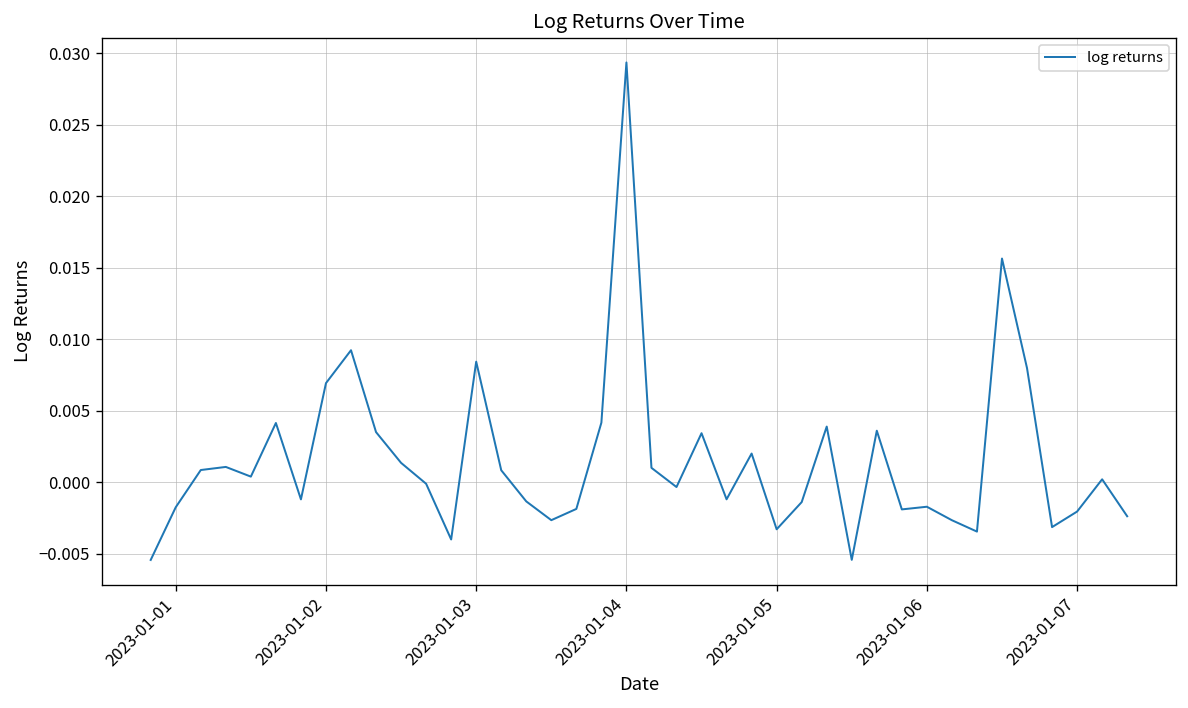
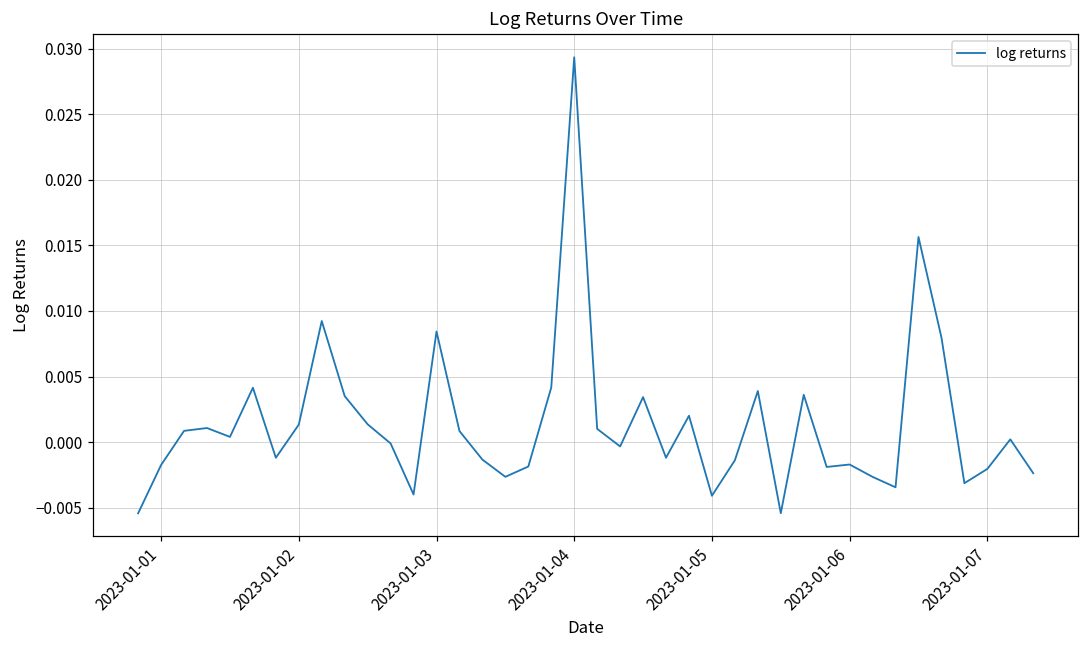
  {
    "2023-01-01": -0.0017,
-   "2023-01-02": 0.0069,
+   "2023-01-02": 0.0013,
    "2023-01-03": 0.0084,
    "2023-01-04": 0.0294,
-   "2023-01-05": -0.0033,
+   "2023-01-05": -0.0041,
    "2023-01-06": -0.0017,
    "2023-01-07": -0.0021
  }
